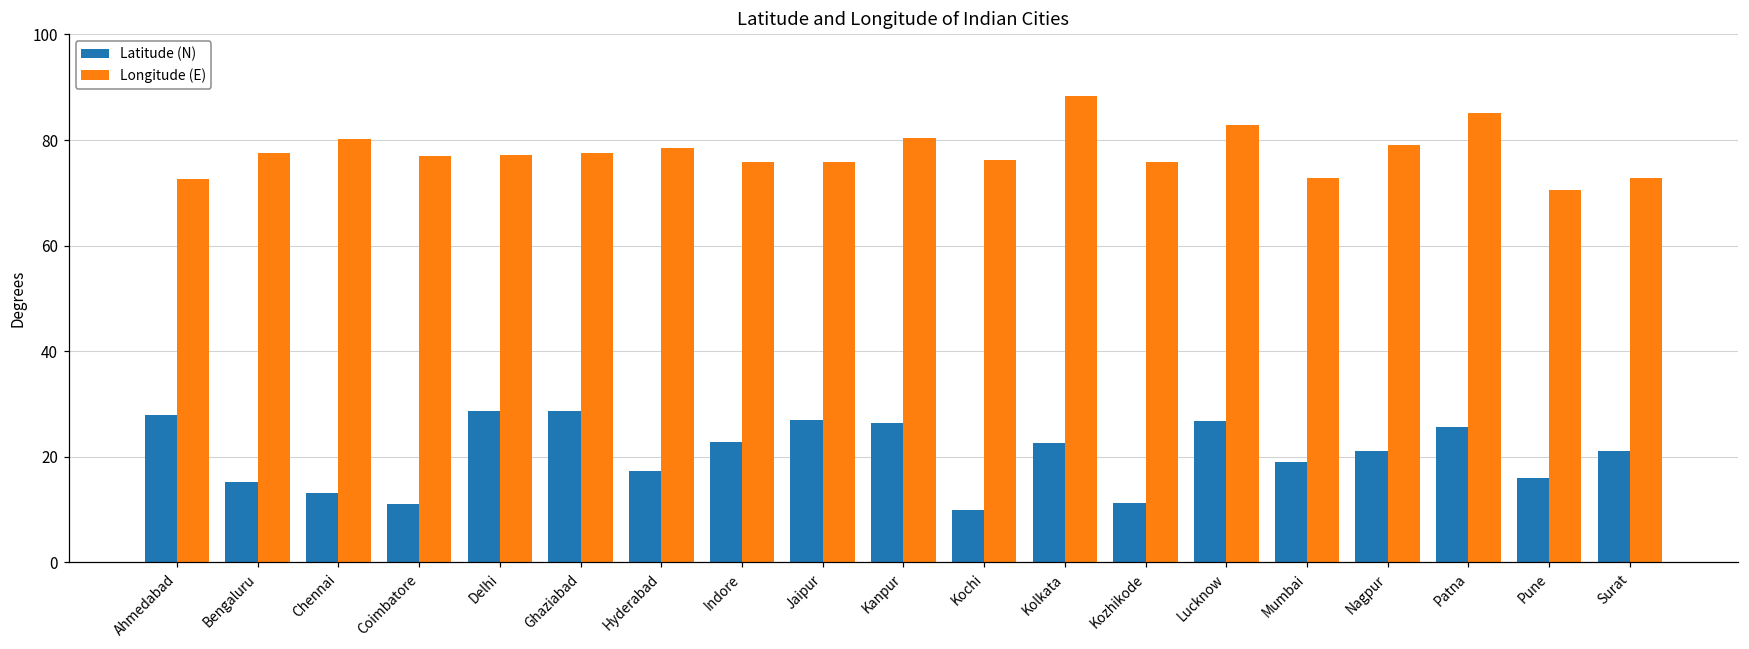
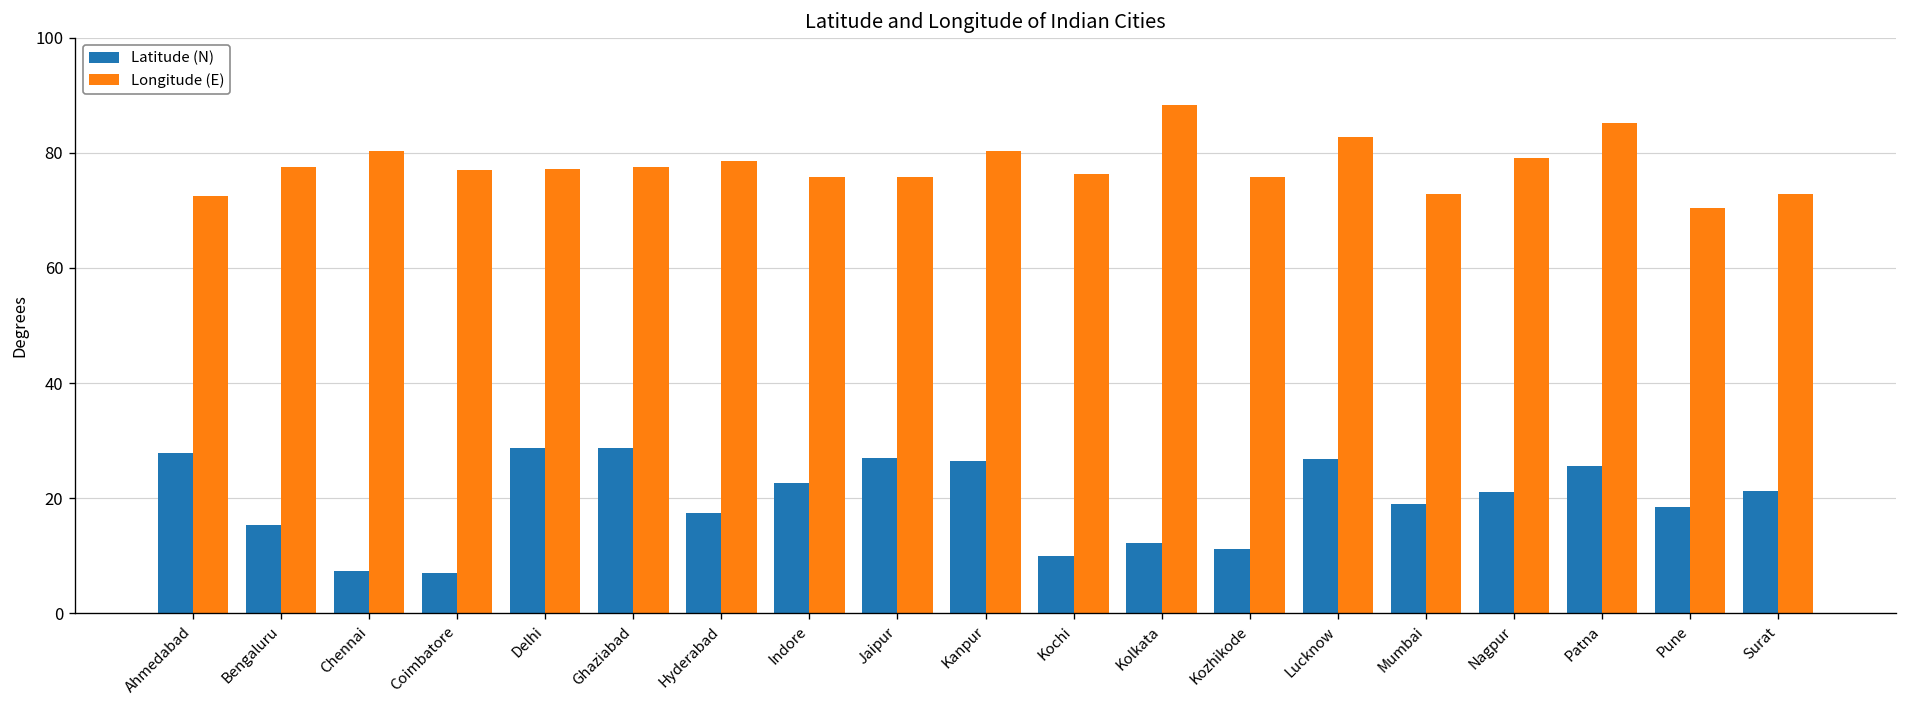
  {
    "Latitude (N)": {
      "Ahmedabad": 28,
      "Bengaluru": 15,
-     "Chennai": 13,
-     "Coimbatore": 11,
+     "Chennai": 7,
+     "Coimbatore": 7,
      "Delhi": 29,
      "Ghaziabad": 29,
      "Hyderabad": 17,
      "Indore": 23,
      "Jaipur": 27,
      "Kanpur": 26,
      "Kochi": 10,
-     "Kolkata": 23,
+     "Kolkata": 12,
      "Kozhikode": 11,
      "Lucknow": 27,
      "Mumbai": 19,
      "Nagpur": 21,
      "Patna": 26,
-     "Pune": 16,
+     "Pune": 19,
      "Surat": 21
    },
    "Longitude (E)": {
      "Ahmedabad": 73,
      "Bengaluru": 78,
      "Chennai": 80,
      "Coimbatore": 77,
      "Delhi": 77,
      "Ghaziabad": 77,
      "Hyderabad": 78,
      "Indore": 76,
      "Jaipur": 76,
      "Kanpur": 80,
      "Kochi": 76,
      "Kolkata": 88,
      "Kozhikode": 76,
      "Lucknow": 83,
      "Mumbai": 73,
      "Nagpur": 79,
      "Patna": 85,
      "Pune": 70,
      "Surat": 73
    }
  }
